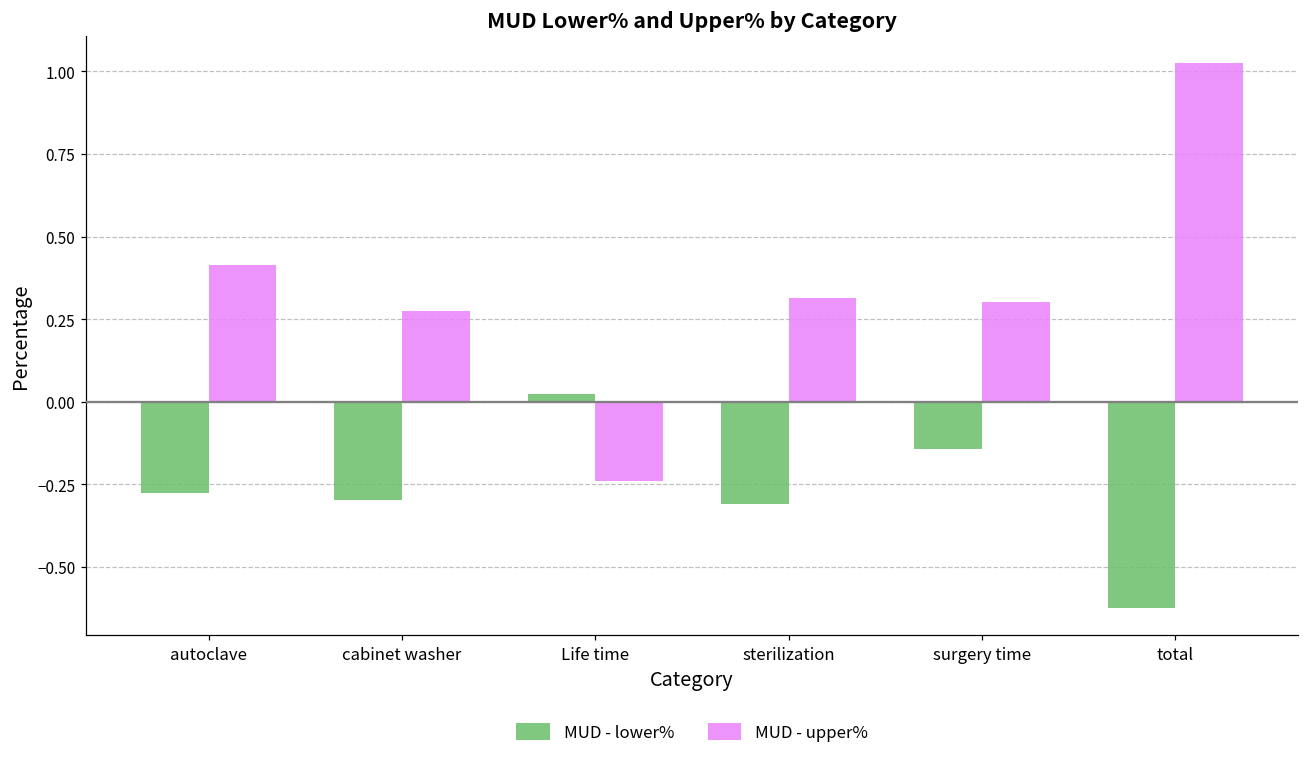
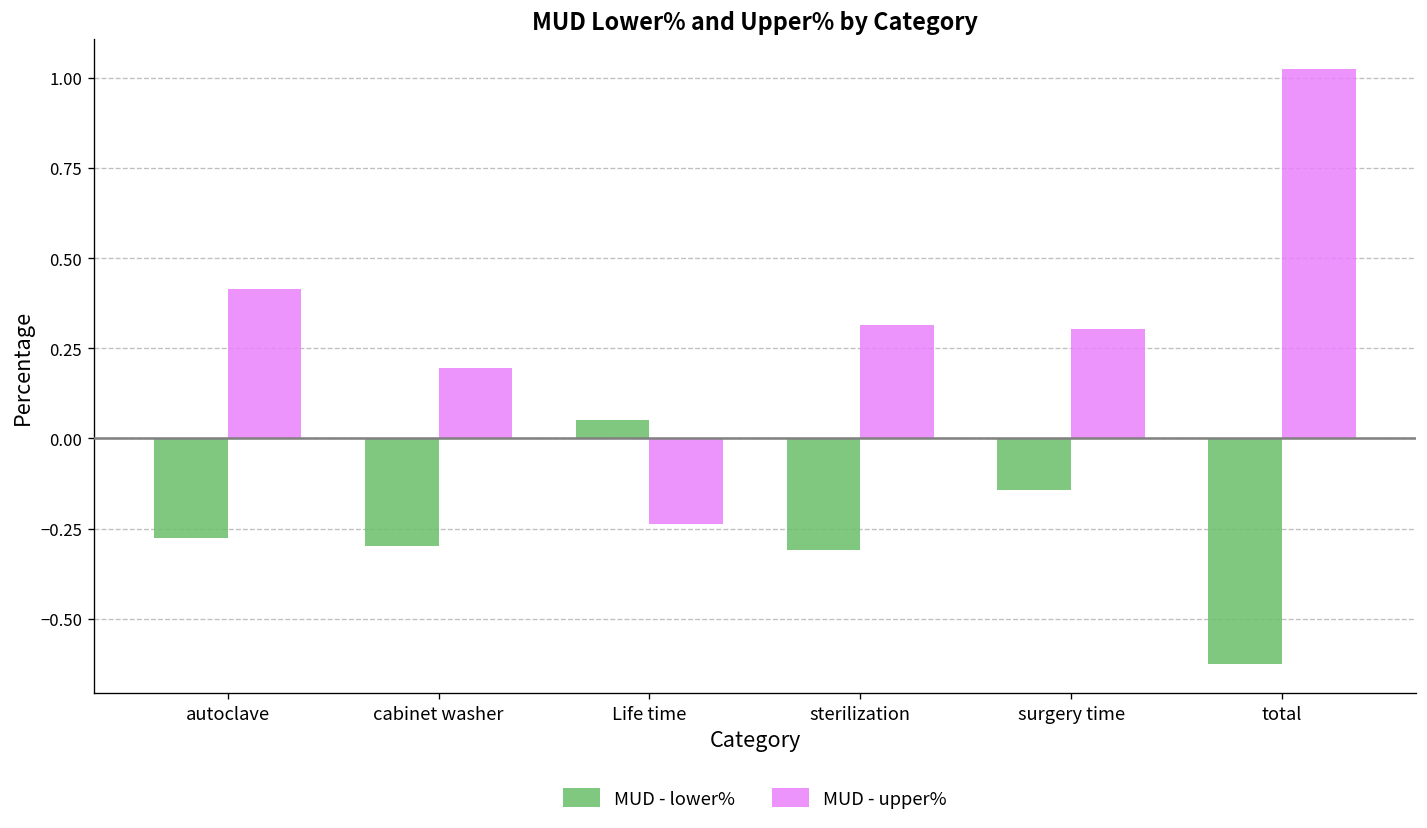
  {
    "MUD - lower%": {
      "autoclave": -0.28,
      "cabinet washer": -0.30,
-     "Life time": 0.02,
+     "Life time": 0.05,
      "sterilization": -0.31,
      "surgery time": -0.14,
      "total": -0.62
    },
    "MUD - upper%": {
      "autoclave": 0.42,
-     "cabinet washer": 0.28,
+     "cabinet washer": 0.20,
      "Life time": -0.24,
      "sterilization": 0.32,
      "surgery time": 0.30,
      "total": 1.03
    }
  }
